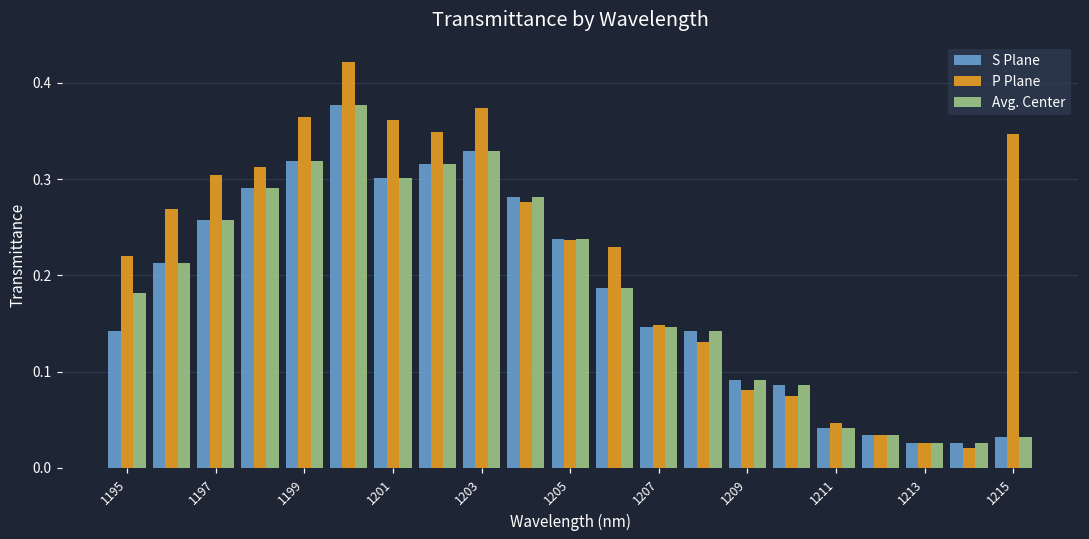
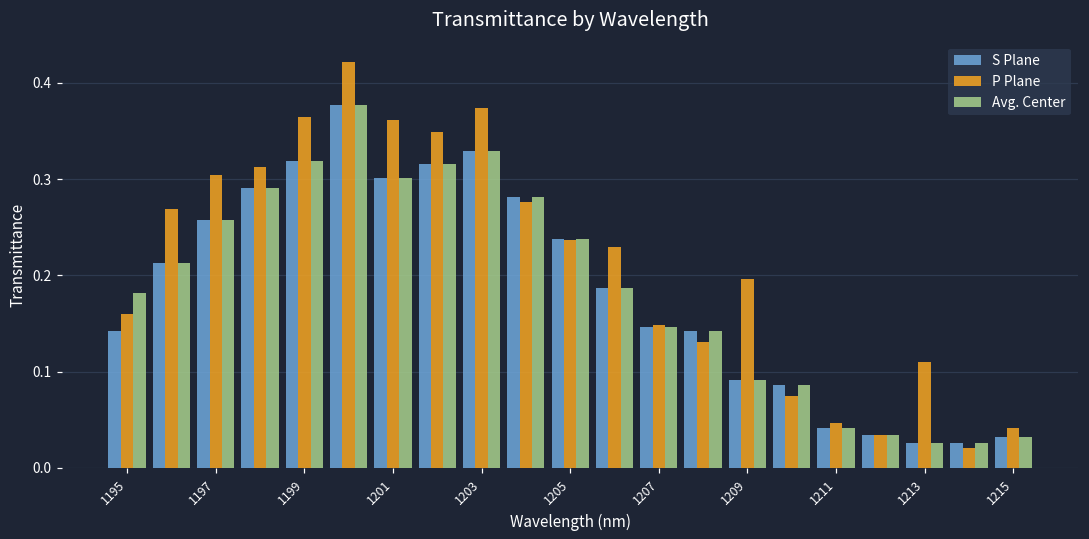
  {
    "P Plane": {
-     "1195": 0.22,
+     "1195": 0.16,
      "1197": 0.30,
      "1199": 0.36,
      "1201": 0.36,
      "1203": 0.37,
      "1205": 0.24,
      "1207": 0.15,
-     "1209": 0.08,
+     "1209": 0.20,
      "1211": 0.05,
-     "1213": 0.03,
-     "1215": 0.35
+     "1213": 0.11,
+     "1215": 0.04
    }
  }
